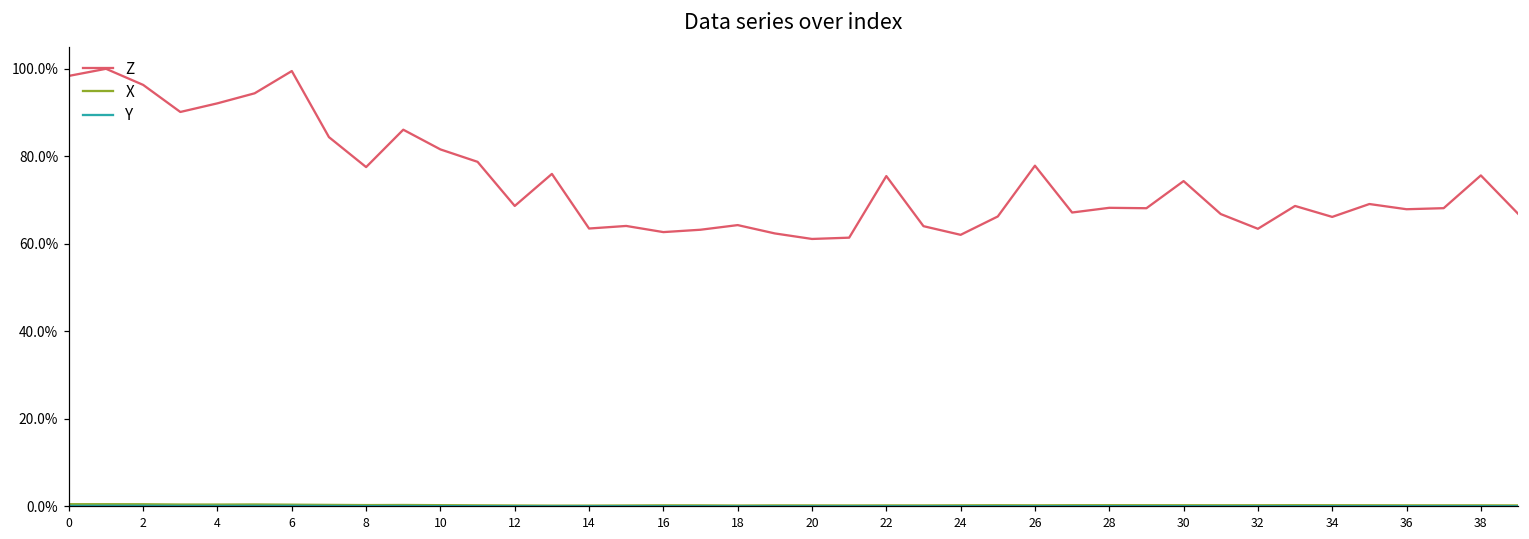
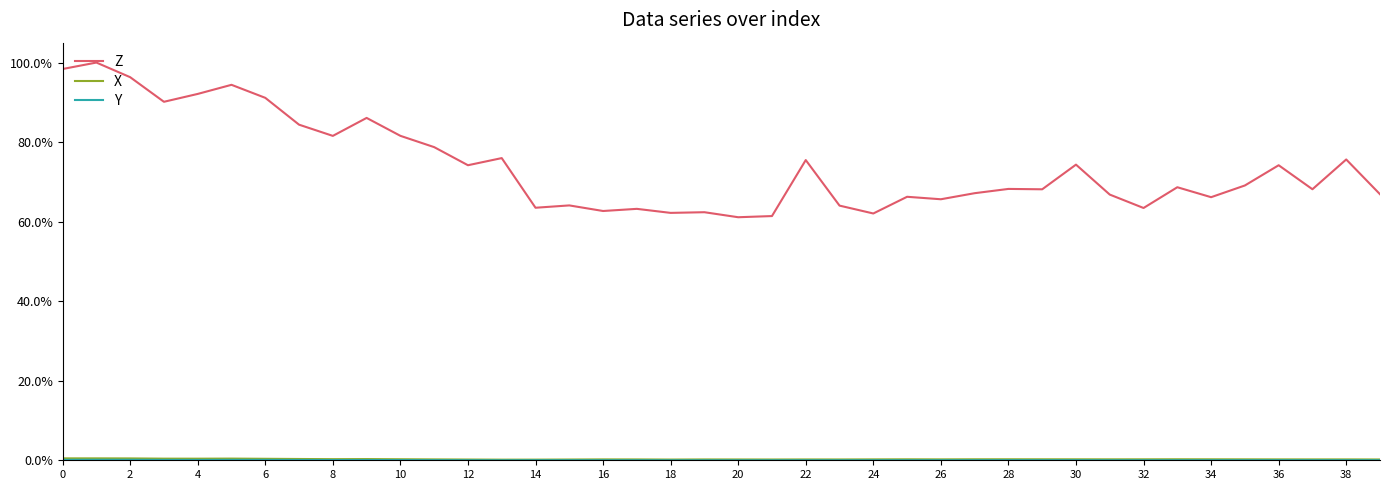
  {
    "Z": {
      "0": "98%",
      "2": "96%",
      "4": "92%",
-     "6": "99%",
-     "8": "78%",
+     "6": "91%",
+     "8": "82%",
      "10": "82%",
-     "12": "69%",
+     "12": "74%",
      "14": "63%",
      "16": "63%",
-     "18": "64%",
+     "18": "62%",
      "20": "61%",
      "22": "75%",
      "24": "62%",
-     "26": "78%",
+     "26": "66%",
      "28": "68%",
      "30": "74%",
      "32": "63%",
      "34": "66%",
-     "36": "68%",
+     "36": "74%",
      "38": "76%"
    }
  }
